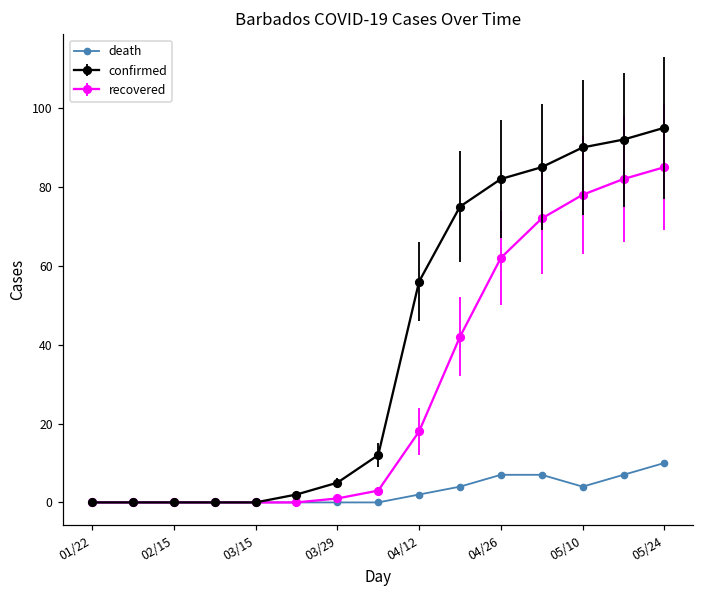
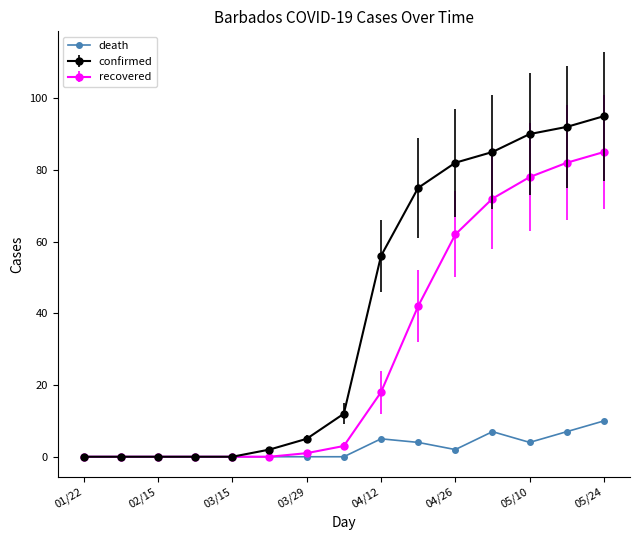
  {
    "death": {
      "03/29": 0,
-     "04/12": 2,
-     "04/26": 7,
+     "04/12": 5,
+     "04/26": 2,
      "05/10": 4,
      "05/24": 10
    }
  }
